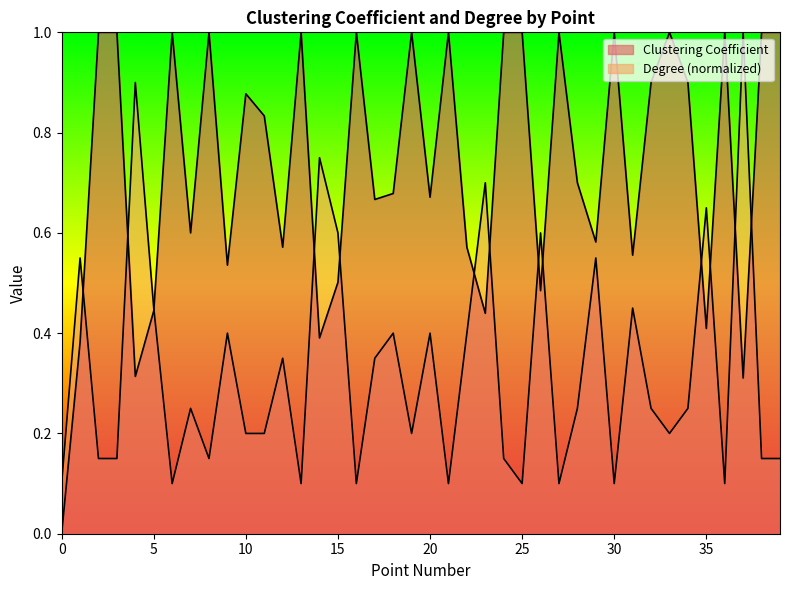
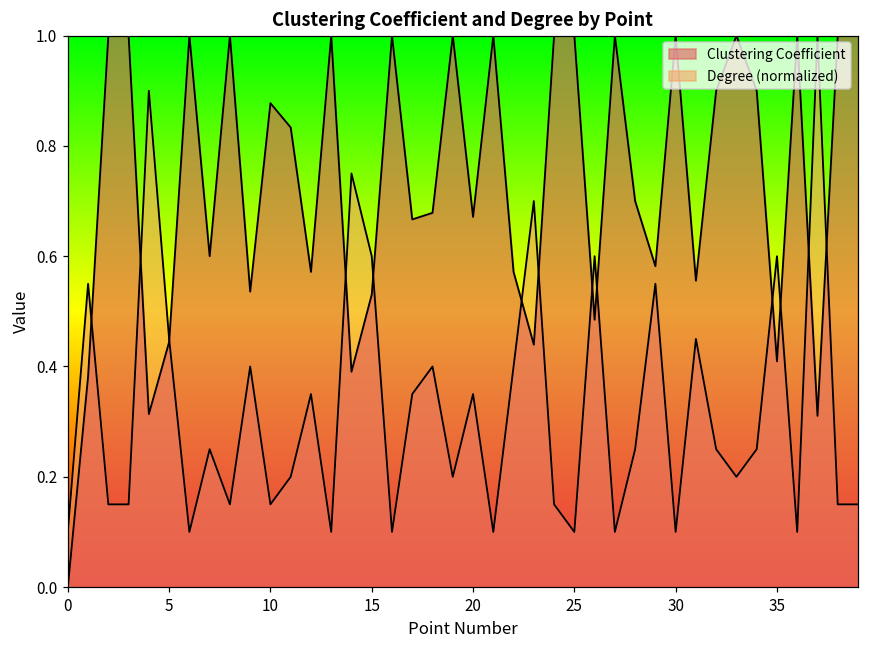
  {
    "Clustering Coefficient": {
      "0": 0.00,
      "5": 0.44,
      "10": 0.88,
-     "15": 0.50,
+     "15": 0.53,
      "20": 0.67,
      "25": 1.00,
      "30": 1.00,
      "35": 0.41
    },
    "Degree (normalized)": {
      "0": 0.10,
      "5": 0.45,
-     "10": 0.20,
+     "10": 0.15,
      "15": 0.60,
-     "20": 0.40,
+     "20": 0.35,
      "25": 0.10,
      "30": 0.10,
-     "35": 0.65
+     "35": 0.60
    }
  }
